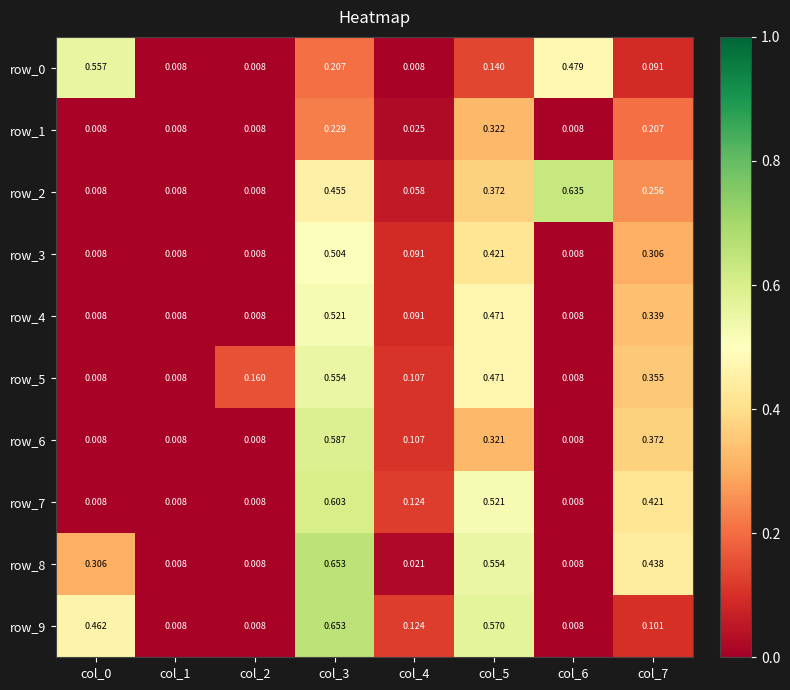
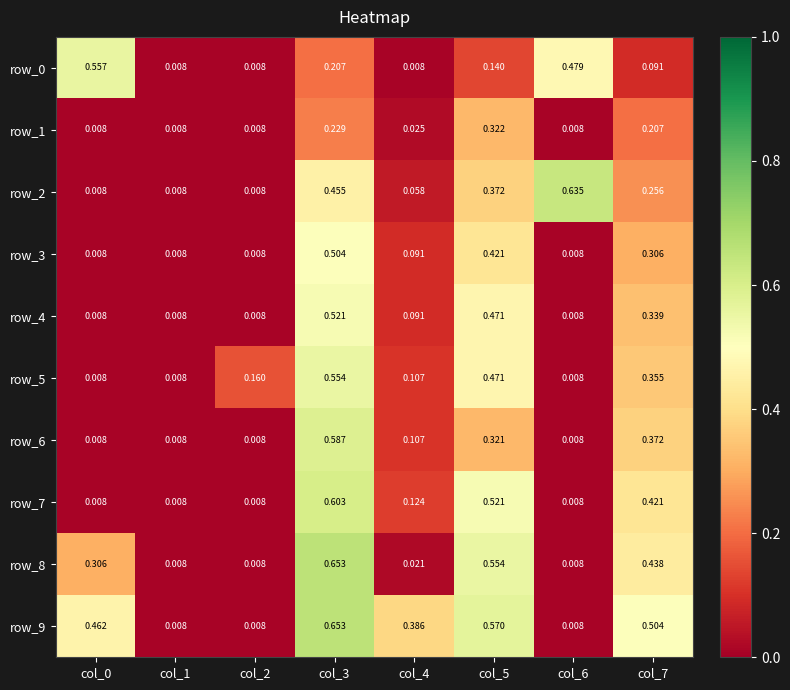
  {
    "row_0": {
      "col_0": 0.557,
      "col_1": 0.008,
      "col_2": 0.008,
      "col_3": 0.207,
      "col_4": 0.008,
      "col_5": 0.140,
      "col_6": 0.479,
      "col_7": 0.091
    },
    "row_1": {
      "col_0": 0.008,
      "col_1": 0.008,
      "col_2": 0.008,
      "col_3": 0.229,
      "col_4": 0.025,
      "col_5": 0.322,
      "col_6": 0.008,
      "col_7": 0.207
    },
    "row_2": {
      "col_0": 0.008,
      "col_1": 0.008,
      "col_2": 0.008,
      "col_3": 0.455,
      "col_4": 0.058,
      "col_5": 0.372,
      "col_6": 0.635,
      "col_7": 0.256
    },
    "row_3": {
      "col_0": 0.008,
      "col_1": 0.008,
      "col_2": 0.008,
      "col_3": 0.504,
      "col_4": 0.091,
      "col_5": 0.421,
      "col_6": 0.008,
      "col_7": 0.306
    },
    "row_4": {
      "col_0": 0.008,
      "col_1": 0.008,
      "col_2": 0.008,
      "col_3": 0.521,
      "col_4": 0.091,
      "col_5": 0.471,
      "col_6": 0.008,
      "col_7": 0.339
    },
    "row_5": {
      "col_0": 0.008,
      "col_1": 0.008,
      "col_2": 0.160,
      "col_3": 0.554,
      "col_4": 0.107,
      "col_5": 0.471,
      "col_6": 0.008,
      "col_7": 0.355
    },
    "row_6": {
      "col_0": 0.008,
      "col_1": 0.008,
      "col_2": 0.008,
      "col_3": 0.587,
      "col_4": 0.107,
      "col_5": 0.321,
      "col_6": 0.008,
      "col_7": 0.372
    },
    "row_7": {
      "col_0": 0.008,
      "col_1": 0.008,
      "col_2": 0.008,
      "col_3": 0.603,
      "col_4": 0.124,
      "col_5": 0.521,
      "col_6": 0.008,
      "col_7": 0.421
    },
    "row_8": {
      "col_0": 0.306,
      "col_1": 0.008,
      "col_2": 0.008,
      "col_3": 0.653,
      "col_4": 0.021,
      "col_5": 0.554,
      "col_6": 0.008,
      "col_7": 0.438
    },
    "row_9": {
      "col_0": 0.462,
      "col_1": 0.008,
      "col_2": 0.008,
      "col_3": 0.653,
-     "col_4": 0.124,
+     "col_4": 0.386,
      "col_5": 0.570,
      "col_6": 0.008,
-     "col_7": 0.101
+     "col_7": 0.504
    }
  }
